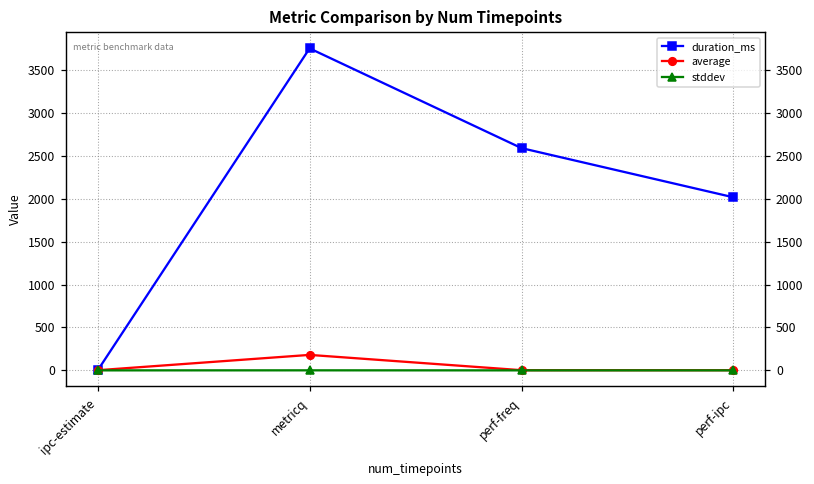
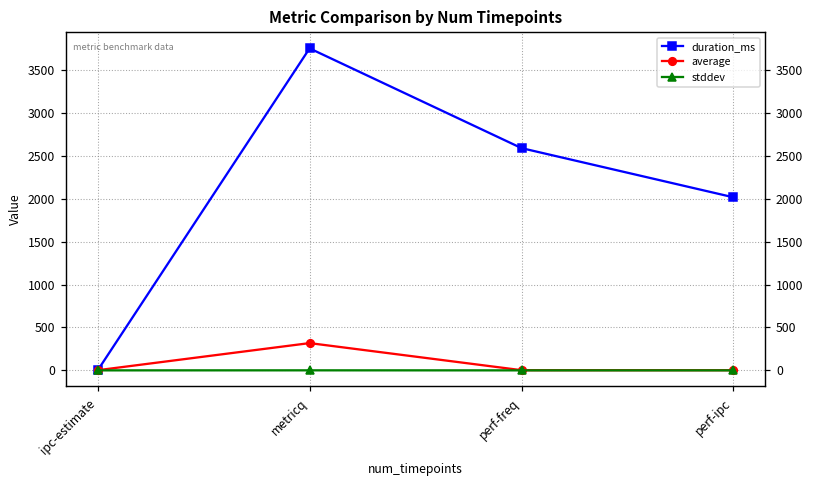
  {
    "duration_ms": {
      "metricq": 3800,
      "perf-freq": 2600,
      "perf-ipc": 2000
    },
    "average": {
-     "metricq": 200
+     "metricq": 300
    },
    "stddev": {
      "metricq": 0
    }
  }
